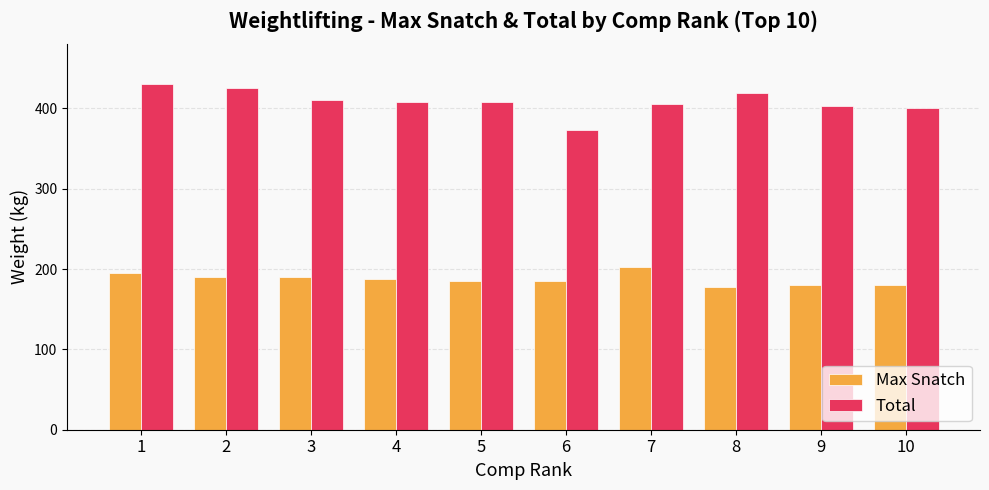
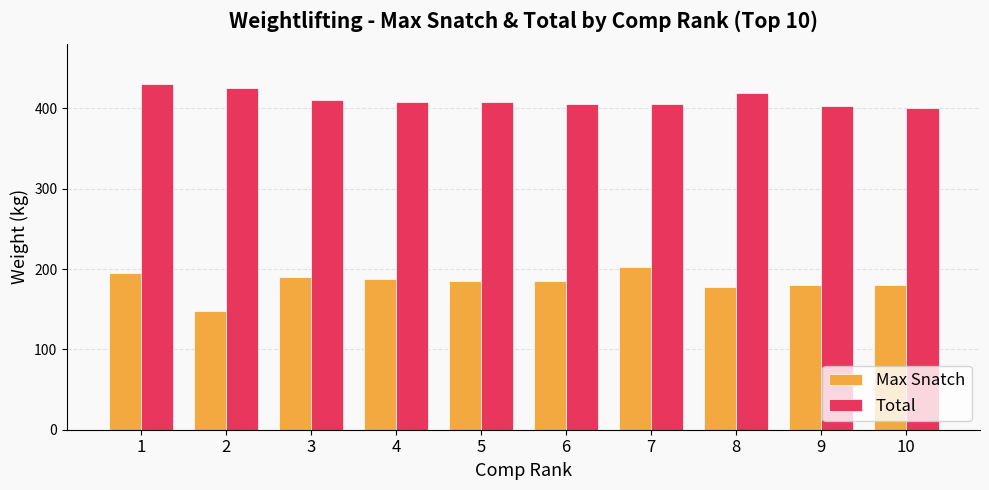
  {
    "Max Snatch": {
      "1": 200,
-     "2": 190,
+     "2": 150,
      "3": 190,
      "4": 190,
      "5": 190,
      "6": 190,
      "7": 200,
      "8": 180,
      "9": 180,
      "10": 180
    },
    "Total": {
      "1": 430,
      "2": 430,
      "3": 410,
      "4": 410,
      "5": 410,
-     "6": 370,
+     "6": 410,
      "7": 410,
      "8": 420,
      "9": 400,
      "10": 400
    }
  }
